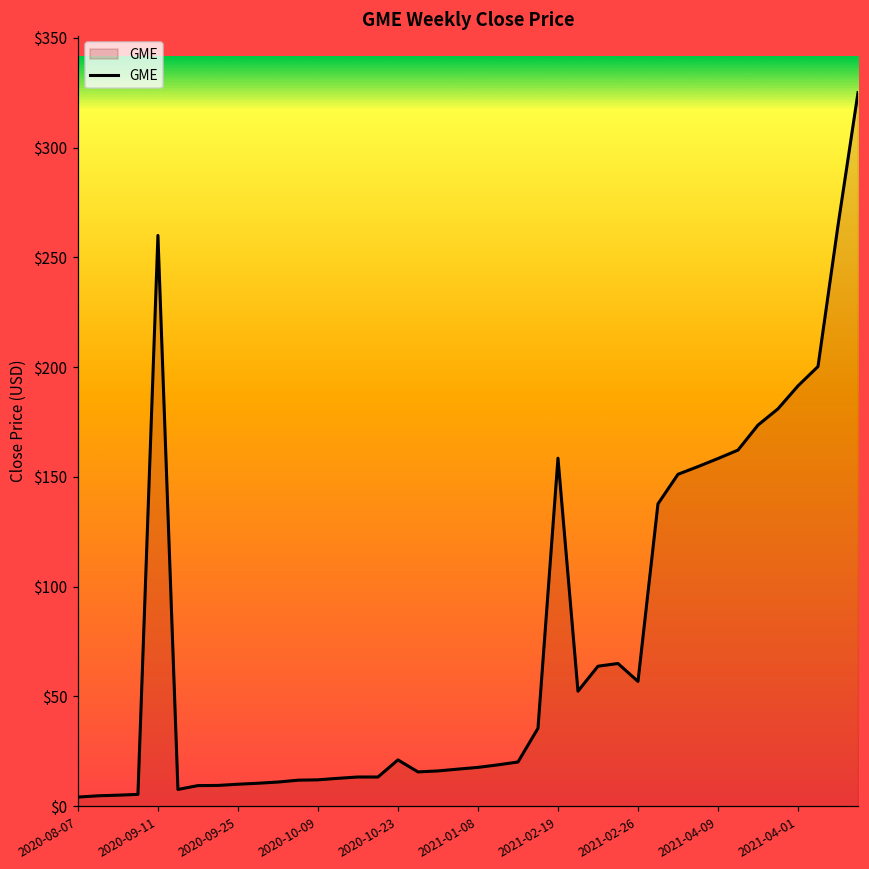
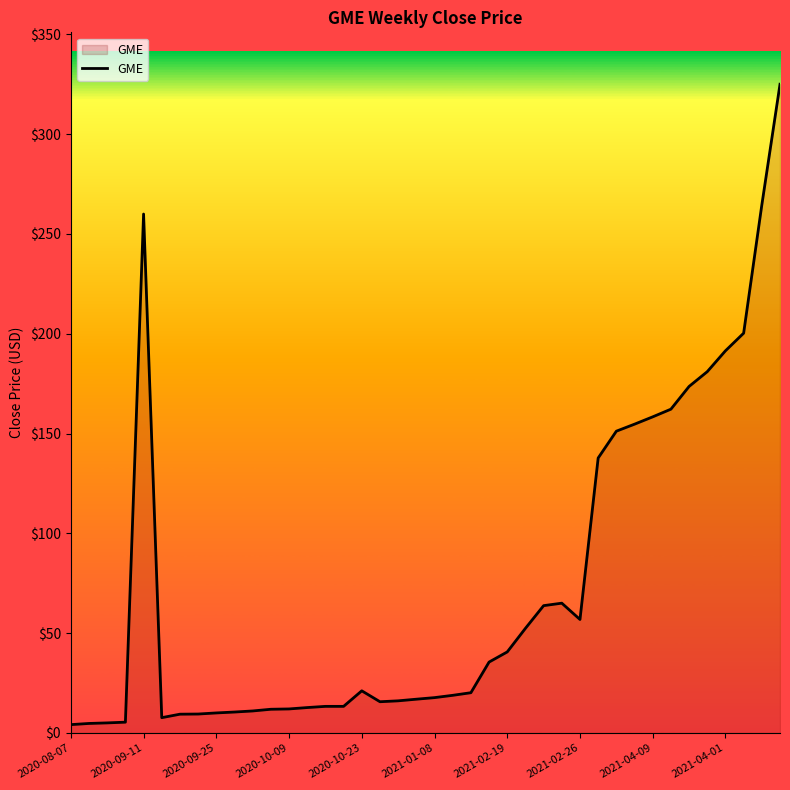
  {
    "2020-08-07": "$4",
    "2020-09-11": "$260",
    "2020-09-25": "$10",
    "2020-10-09": "$12",
    "2020-10-23": "$21",
    "2021-01-08": "$18",
-   "2021-02-19": "$159",
+   "2021-02-19": "$41",
    "2021-02-26": "$57",
    "2021-04-09": "$158",
    "2021-04-01": "$191"
  }
